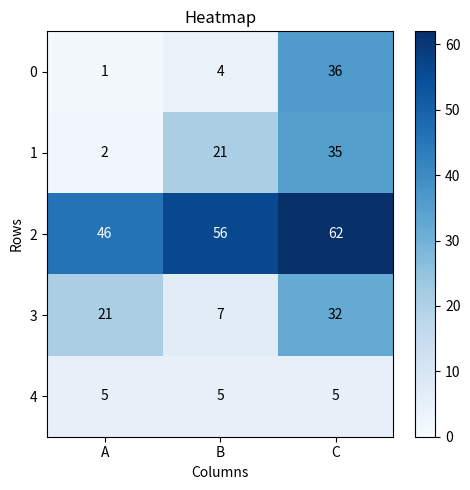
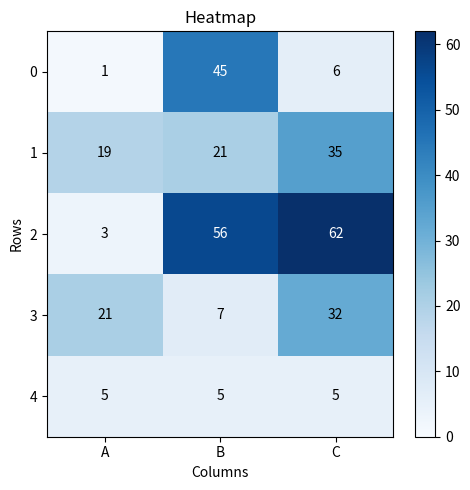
  {
    "0": {
      "A": 1,
-     "B": 4,
-     "C": 36
+     "B": 45,
+     "C": 6
    },
    "1": {
-     "A": 2,
+     "A": 19,
      "B": 21,
      "C": 35
    },
    "2": {
-     "A": 46,
+     "A": 3,
      "B": 56,
      "C": 62
    },
    "3": {
      "A": 21,
      "B": 7,
      "C": 32
    },
    "4": {
      "A": 5,
      "B": 5,
      "C": 5
    }
  }
